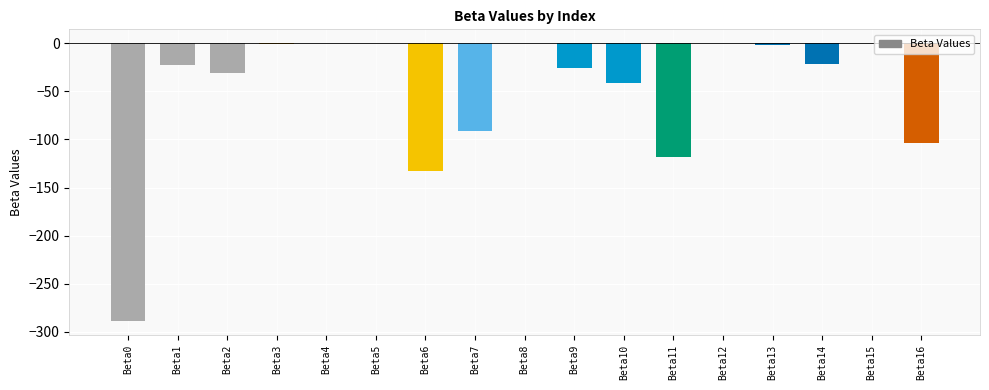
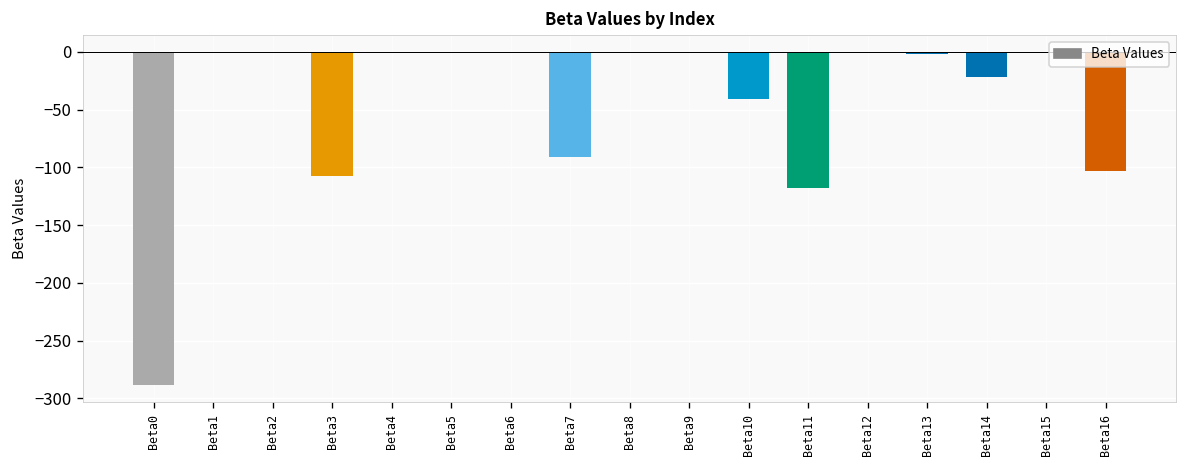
  {
    "Beta0": -290,
-   "Beta1": -20,
-   "Beta2": -30,
-   "Beta3": 0,
-   "Beta6": -130,
+   "Beta1": 0,
+   "Beta2": 0,
+   "Beta3": -110,
+   "Beta6": 0,
    "Beta7": -90,
-   "Beta9": -30,
+   "Beta9": 0,
    "Beta10": -40,
    "Beta11": -120,
    "Beta14": -20,
    "Beta16": -100
  }
